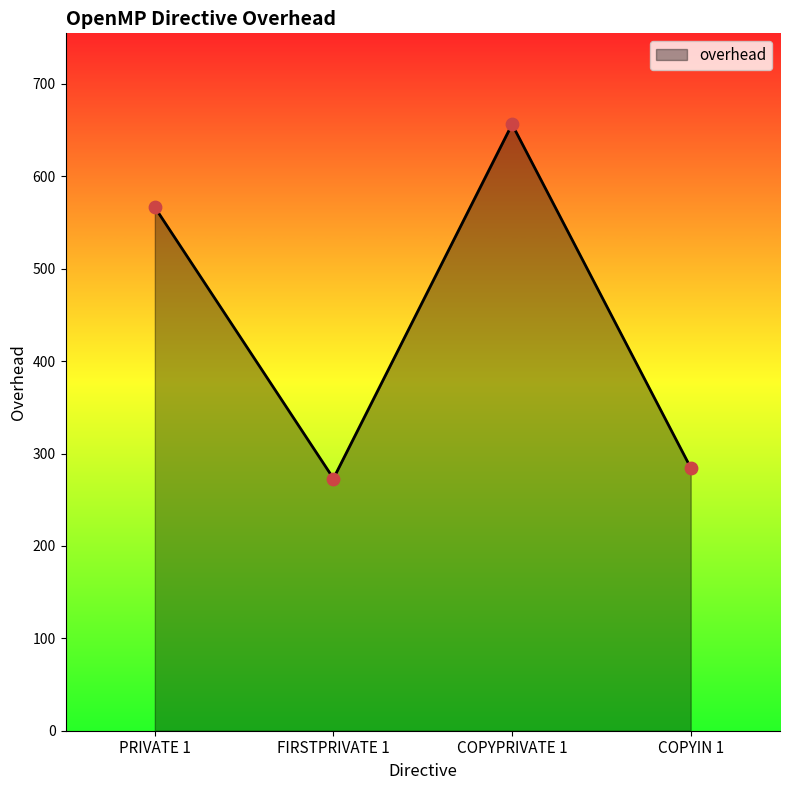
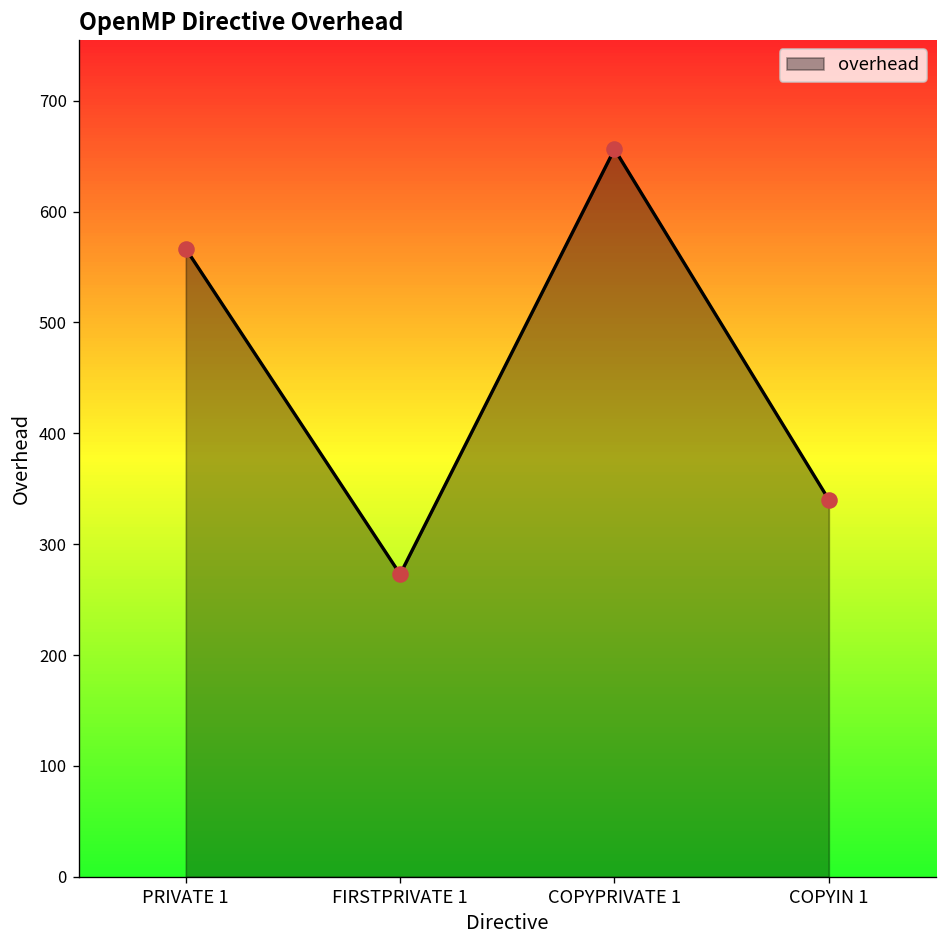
  {
    "PRIVATE 1": 570,
    "FIRSTPRIVATE 1": 270,
    "COPYPRIVATE 1": 660,
-   "COPYIN 1": 280
+   "COPYIN 1": 340
  }
